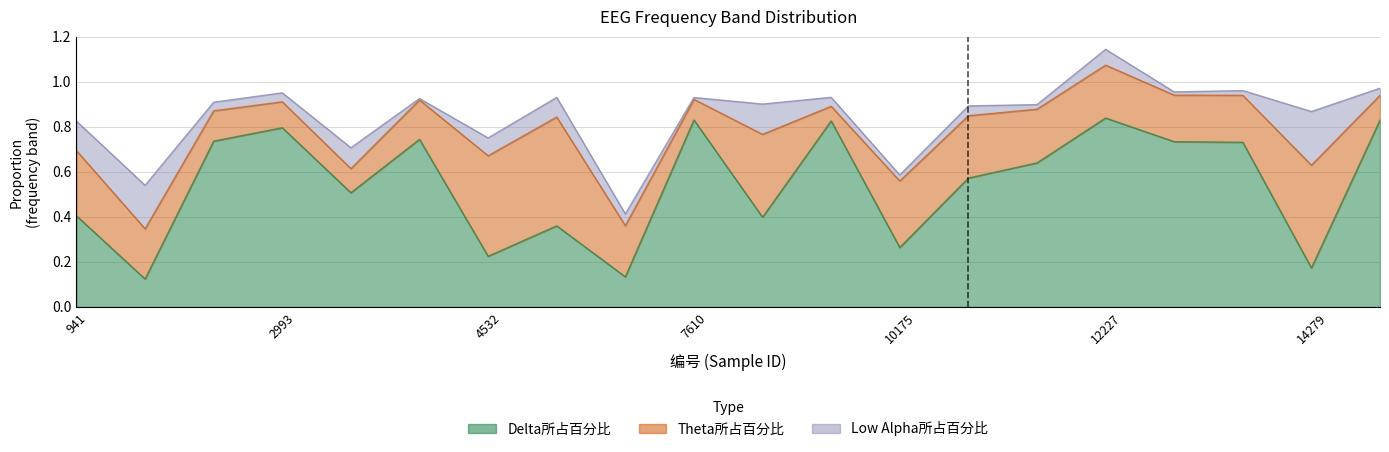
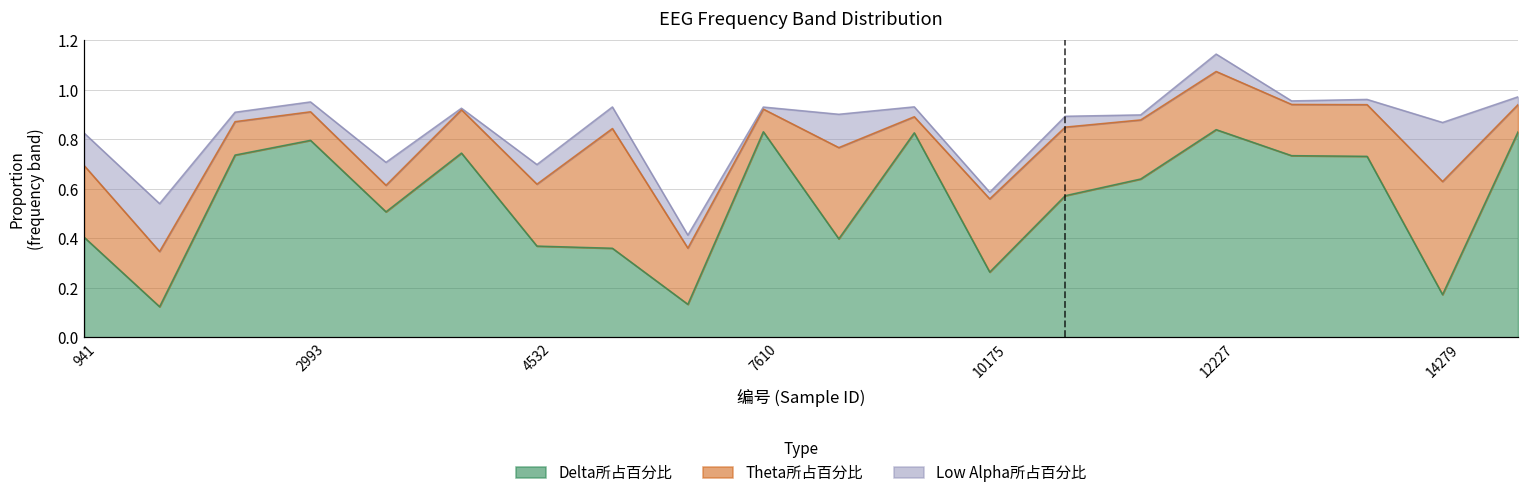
  {
    "Delta所占百分比": {
      "941": 0.40,
      "2993": 0.80,
-     "4532": 0.23,
+     "4532": 0.37,
      "7610": 0.83,
      "10175": 0.26,
      "12227": 0.84,
      "14279": 0.17
    },
    "Theta所占百分比": {
      "941": 0.29,
      "2993": 0.12,
-     "4532": 0.45,
+     "4532": 0.25,
      "10175": 0.30,
      "12227": 0.23,
      "14279": 0.46
    },
    "Low Alpha所占百分比": {
      "941": 0.13,
      "2993": 0.04,
      "4532": 0.08,
      "10175": 0.03,
      "12227": 0.07,
      "14279": 0.24
    }
  }
